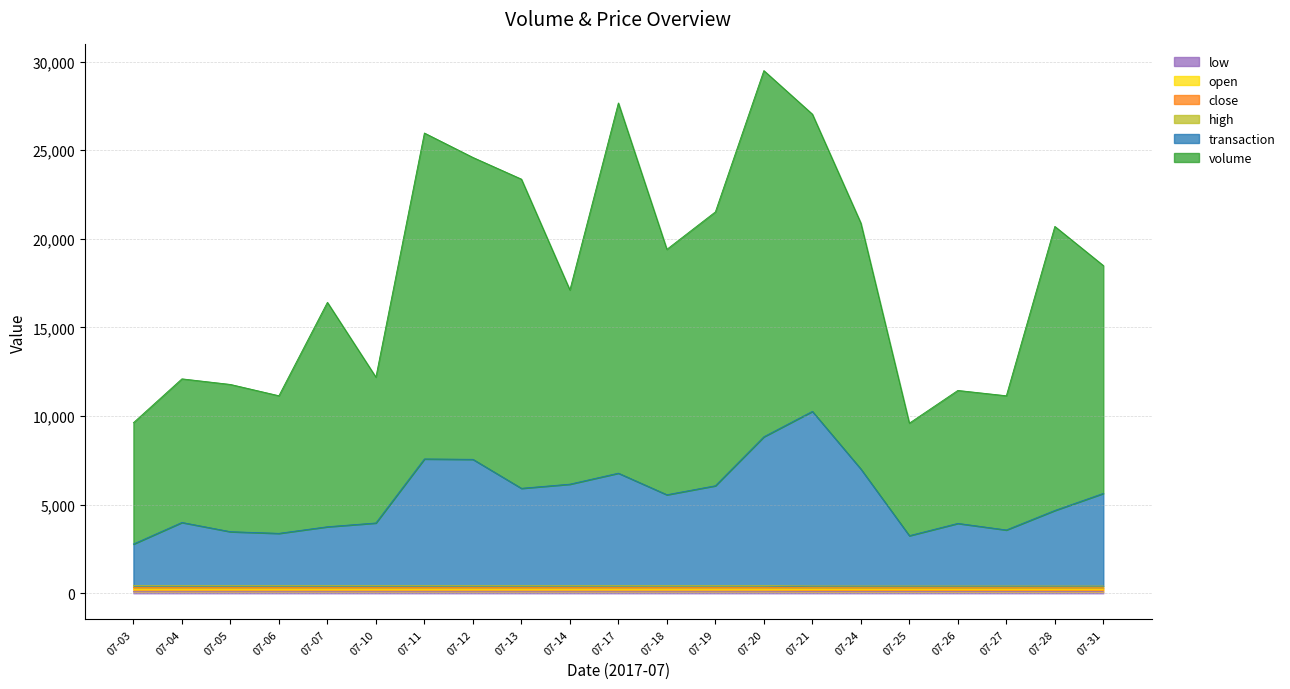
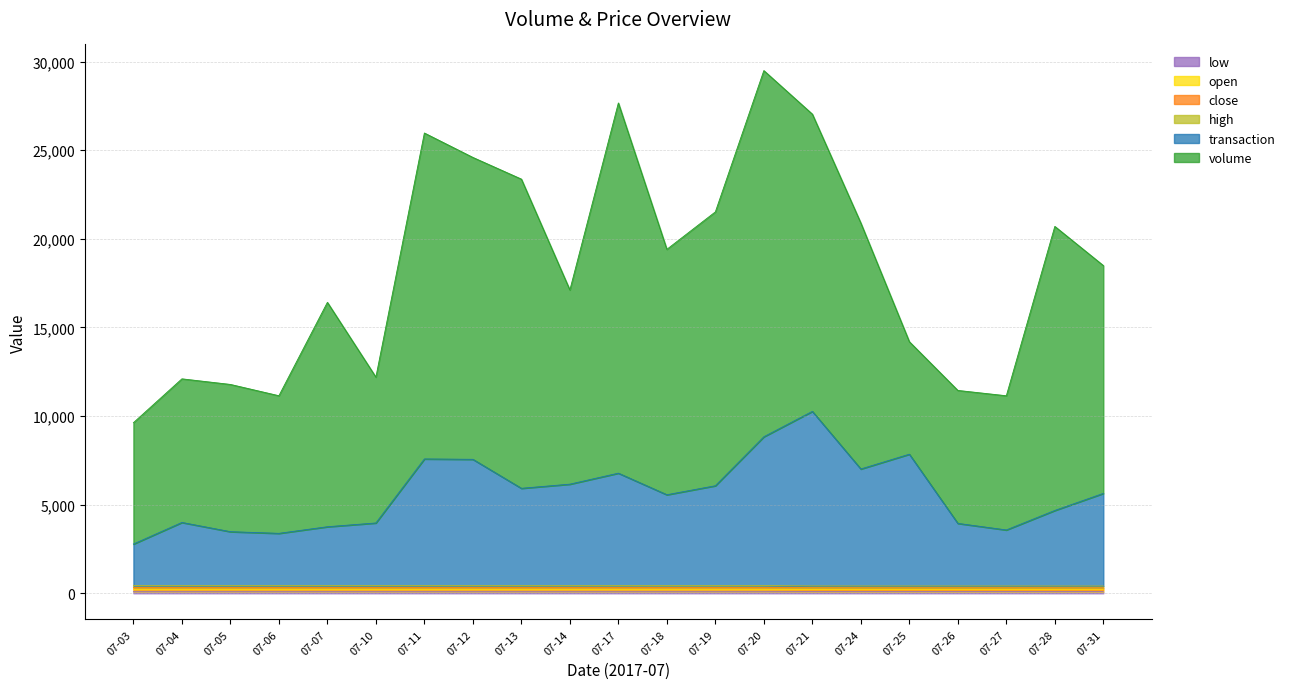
  {
    "transaction": {
      "07-03": "2,300",
      "07-04": "3,600",
      "07-05": "3,000",
      "07-06": "2,900",
      "07-07": "3,300",
      "07-10": "3,500",
      "07-11": "7,100",
      "07-12": "7,100",
      "07-13": "5,500",
      "07-14": "5,700",
      "07-17": "6,300",
      "07-18": "5,100",
      "07-19": "5,600",
      "07-20": "8,400",
      "07-21": "9,800",
      "07-24": "6,600",
-     "07-25": "2,800",
+     "07-25": "7,400",
      "07-26": "3,500",
      "07-27": "3,200",
      "07-28": "4,300",
      "07-31": "5,200"
    },
    "volume": {
      "07-03": "6,800",
      "07-04": "8,100",
      "07-05": "8,300",
      "07-06": "7,800",
      "07-07": "12,700",
      "07-10": "8,200",
      "07-11": "18,400",
      "07-12": "17,000",
      "07-13": "17,500",
      "07-14": "11,000",
      "07-17": "20,900",
      "07-18": "13,900",
      "07-19": "15,500",
      "07-20": "20,700",
      "07-21": "16,800",
      "07-24": "13,900",
      "07-25": "6,300",
      "07-26": "7,500",
      "07-27": "7,600",
      "07-28": "16,000",
      "07-31": "12,900"
    }
  }
